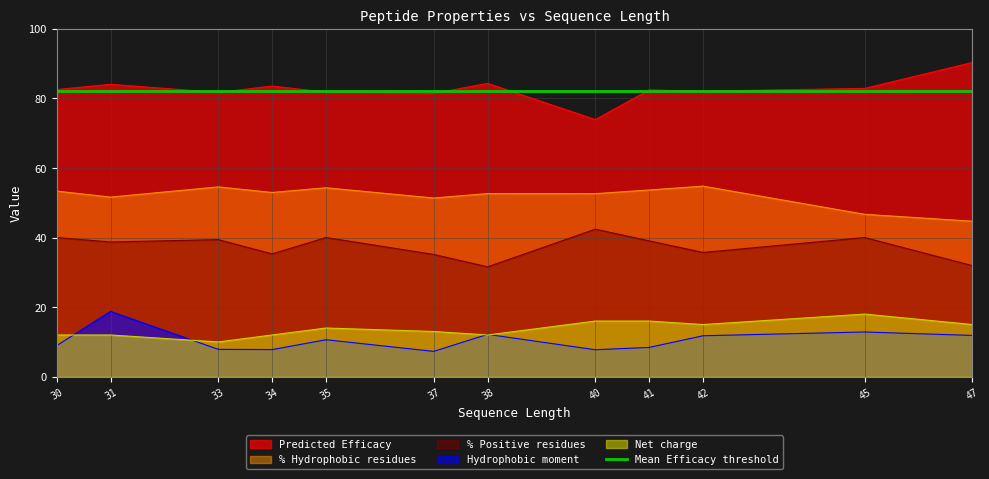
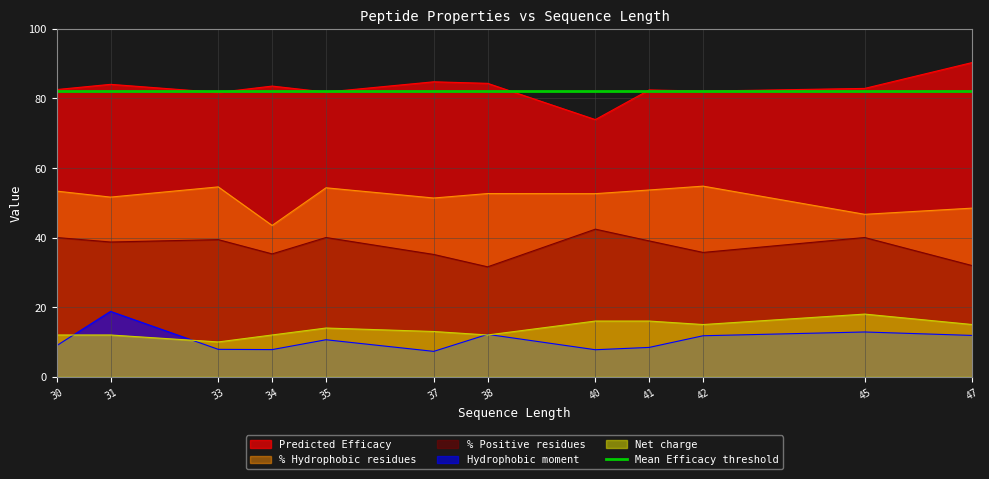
  {
    "Predicted Efficacy": {
      "30": 83,
      "31": 84,
      "33": 82,
      "34": 84,
      "35": 82,
-     "37": 81,
+     "37": 85,
      "38": 84,
      "40": 74,
      "41": 82,
      "42": 82,
      "45": 83,
      "47": 90
    },
    "% Hydrophobic residues": {
      "30": 53,
      "31": 52,
      "33": 55,
-     "34": 53,
+     "34": 43,
      "35": 54,
      "37": 51,
      "38": 53,
      "40": 53,
      "41": 54,
      "42": 55,
      "45": 47,
-     "47": 45
+     "47": 48
    },
    "% Positive residues": {
      "30": 40,
      "31": 39,
      "33": 39,
      "34": 35,
      "35": 40,
      "37": 35,
      "38": 32,
      "40": 42,
      "41": 39,
      "42": 36,
      "45": 40,
      "47": 32
    },
    "Hydrophobic moment": {
      "30": 9,
      "31": 19,
      "33": 8,
      "34": 8,
      "35": 11,
      "37": 7,
      "40": 8,
      "41": 8,
      "42": 12,
      "45": 13,
      "47": 12
    },
    "Net charge": {
      "30": 12,
      "31": 12,
      "33": 10,
      "34": 12,
      "35": 14,
      "37": 13,
      "40": 16,
      "41": 16,
      "42": 15,
      "45": 18,
      "47": 15
    }
  }
